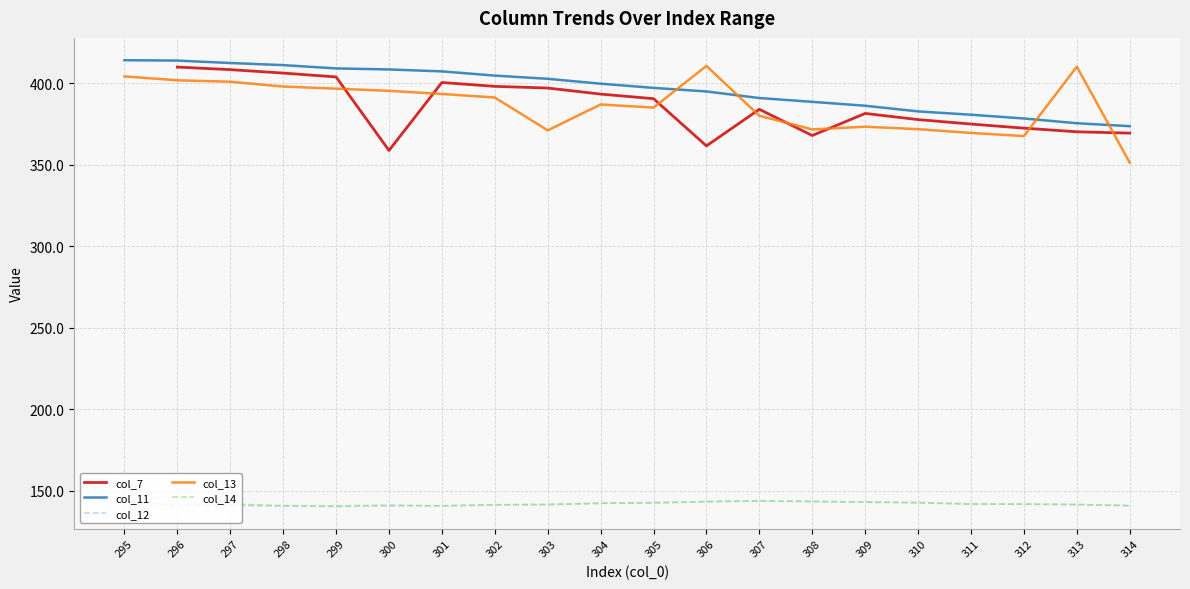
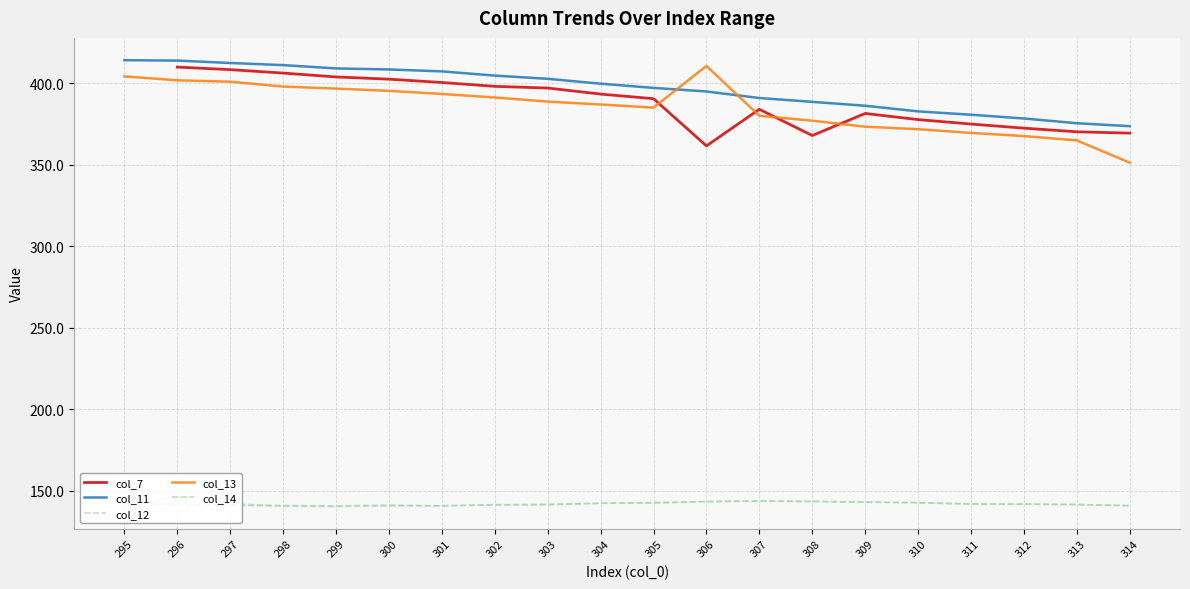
  {
    "col_7": {
      "296": 410,
      "297": 408,
      "298": 406,
      "299": 404,
-     "300": 359,
+     "300": 402,
      "301": 400,
      "302": 398,
      "303": 397,
      "304": 393,
      "305": 390,
      "306": 361,
      "307": 384,
      "308": 368,
      "309": 381,
      "310": 378,
      "311": 375,
      "312": 372,
      "313": 370,
      "314": 369
    },
    "col_11": {
      "295": 414,
      "296": 414,
      "297": 412,
      "298": 411,
      "299": 409,
      "300": 408,
      "301": 407,
      "302": 405,
      "303": 403,
      "304": 400,
      "305": 397,
      "306": 395,
      "307": 391,
      "308": 389,
      "309": 386,
      "310": 383,
      "311": 381,
      "312": 378,
      "313": 375,
      "314": 374
    },
    "col_13": {
      "295": 404,
      "296": 402,
      "297": 401,
      "298": 398,
      "299": 397,
      "300": 395,
      "301": 393,
      "302": 391,
-     "303": 371,
+     "303": 389,
      "304": 387,
      "305": 385,
      "306": 411,
      "307": 380,
-     "308": 372,
+     "308": 377,
      "309": 373,
      "310": 372,
      "311": 369,
      "312": 368,
-     "313": 410,
+     "313": 365,
      "314": 351
    }
  }
